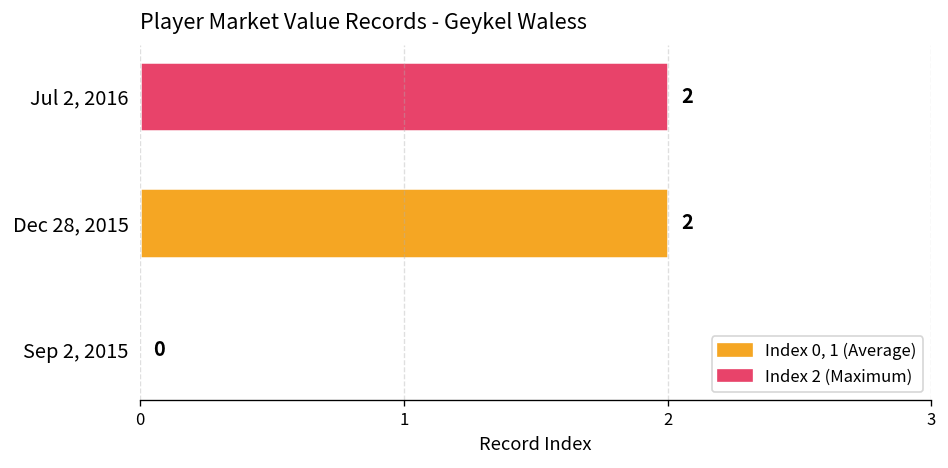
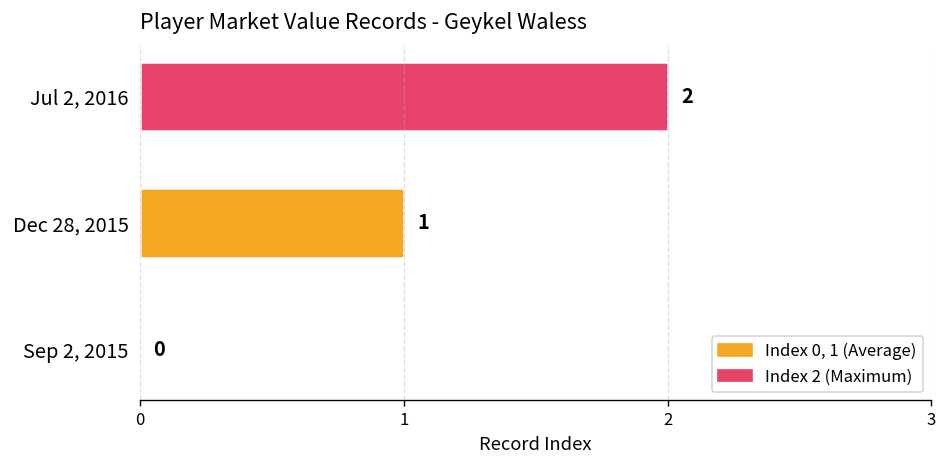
  {
    "Jul 2, 2016": 2,
-   "Dec 28, 2015": 2,
+   "Dec 28, 2015": 1,
    "Sep 2, 2015": 0
  }
